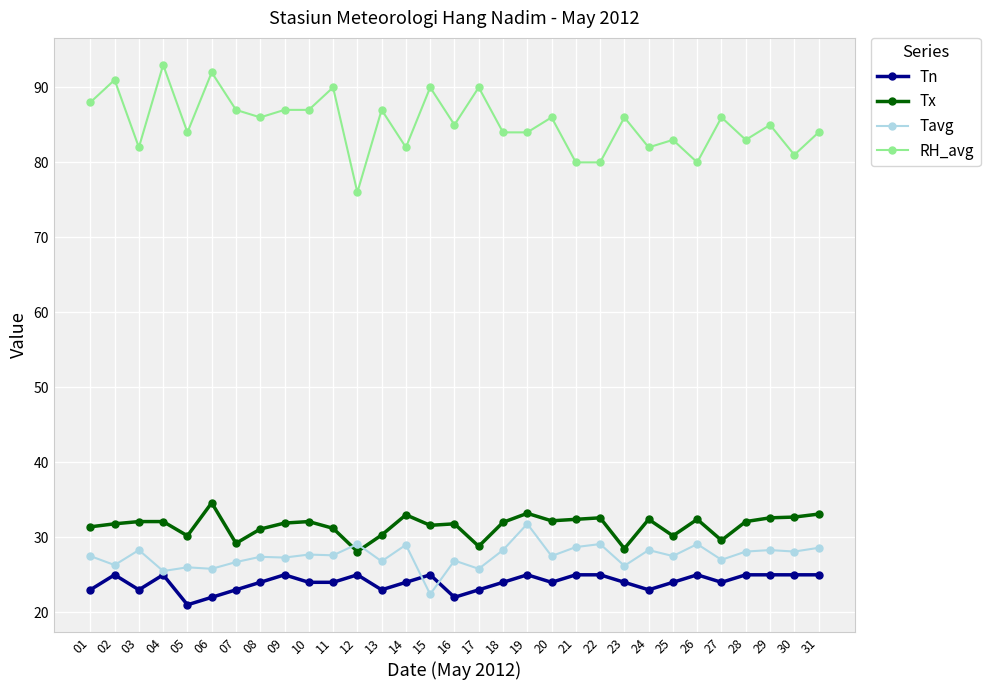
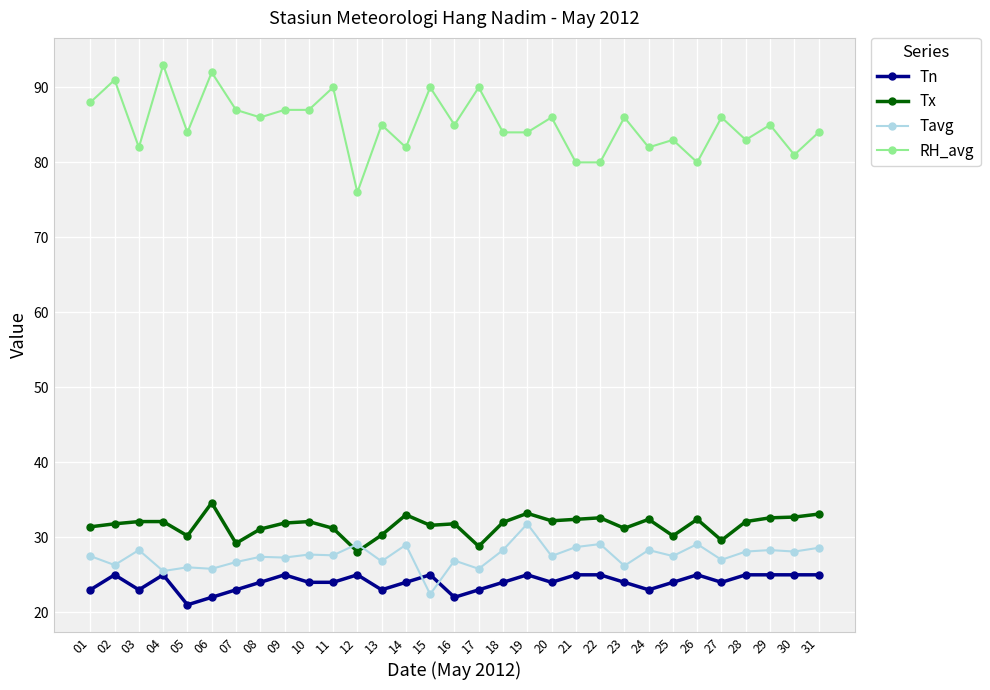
  {
    "Tn": {
      "01": 23,
      "02": 25,
      "03": 23,
      "04": 25,
      "05": 21,
      "06": 22,
      "07": 23,
      "08": 24,
      "09": 25,
      "10": 24,
      "11": 24,
      "12": 25,
      "13": 23,
      "14": 24,
      "15": 25,
      "16": 22,
      "17": 23,
      "18": 24,
      "19": 25,
      "20": 24,
      "21": 25,
      "22": 25,
      "23": 24,
      "24": 23,
      "25": 24,
      "26": 25,
      "27": 24,
      "28": 25,
      "29": 25,
      "30": 25,
      "31": 25
    },
    "Tx": {
      "01": 31,
      "02": 32,
      "03": 32,
      "04": 32,
      "05": 30,
      "06": 35,
      "07": 29,
      "08": 31,
      "09": 32,
      "10": 32,
      "11": 31,
      "12": 28,
      "13": 30,
      "14": 33,
      "15": 32,
      "16": 32,
      "17": 29,
      "18": 32,
      "19": 33,
      "20": 32,
      "21": 32,
      "22": 33,
-     "23": 29,
+     "23": 31,
      "24": 32,
      "25": 30,
      "26": 32,
      "27": 30,
      "28": 32,
      "29": 33,
      "30": 33,
      "31": 33
    },
    "Tavg": {
      "01": 28,
      "02": 26,
      "03": 28,
      "04": 26,
      "05": 26,
      "06": 26,
      "07": 27,
      "08": 27,
      "09": 27,
      "10": 28,
      "11": 28,
      "12": 29,
      "13": 27,
      "14": 29,
      "15": 22,
      "16": 27,
      "17": 26,
      "18": 28,
      "19": 32,
      "20": 28,
      "21": 29,
      "22": 29,
      "23": 26,
      "24": 28,
      "25": 28,
      "26": 29,
      "27": 27,
      "28": 28,
      "29": 28,
      "30": 28,
      "31": 29
    },
    "RH_avg": {
      "01": 88,
      "02": 91,
      "03": 82,
      "04": 93,
      "05": 84,
      "06": 92,
      "07": 87,
      "08": 86,
      "09": 87,
      "10": 87,
      "11": 90,
      "12": 76,
-     "13": 87,
+     "13": 85,
      "14": 82,
      "15": 90,
      "16": 85,
      "17": 90,
      "18": 84,
      "19": 84,
      "20": 86,
      "21": 80,
      "22": 80,
      "23": 86,
      "24": 82,
      "25": 83,
      "26": 80,
      "27": 86,
      "28": 83,
      "29": 85,
      "30": 81,
      "31": 84
    }
  }
